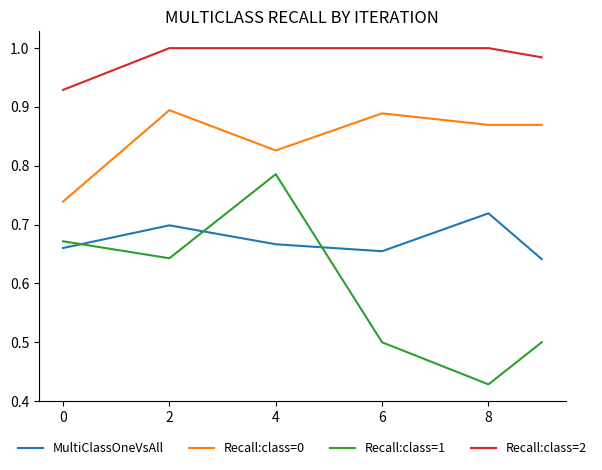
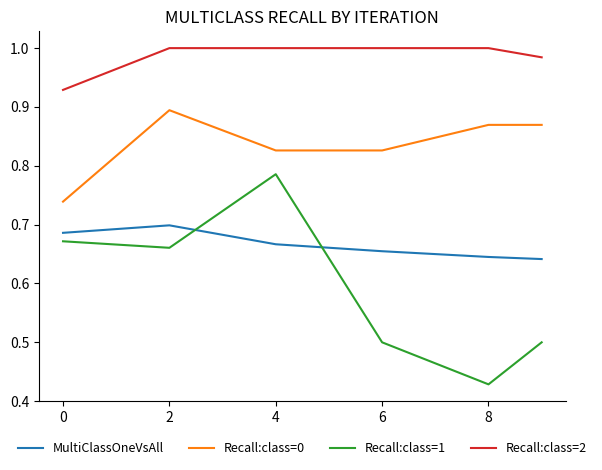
  {
    "MultiClassOneVsAll": {
-     "0": 0.66,
+     "0": 0.69,
      "2": 0.70,
      "4": 0.67,
      "6": 0.65,
-     "8": 0.72
+     "8": 0.65
    },
    "Recall:class=0": {
      "0": 0.74,
      "2": 0.89,
      "4": 0.83,
-     "6": 0.89,
+     "6": 0.83,
      "8": 0.87
    },
    "Recall:class=1": {
      "0": 0.67,
-     "2": 0.64,
+     "2": 0.66,
      "4": 0.79,
      "6": 0.50,
      "8": 0.43
    },
    "Recall:class=2": {
      "0": 0.93,
      "2": 1.00,
      "4": 1.00,
      "6": 1.00,
      "8": 1.00
    }
  }
